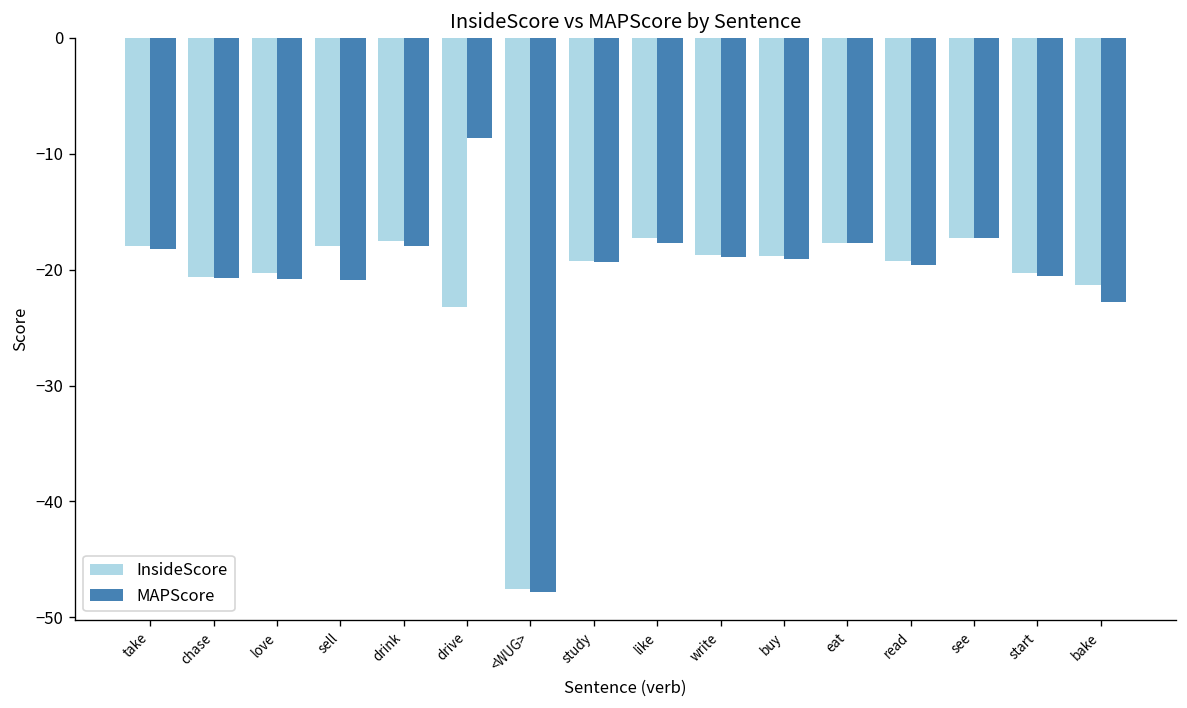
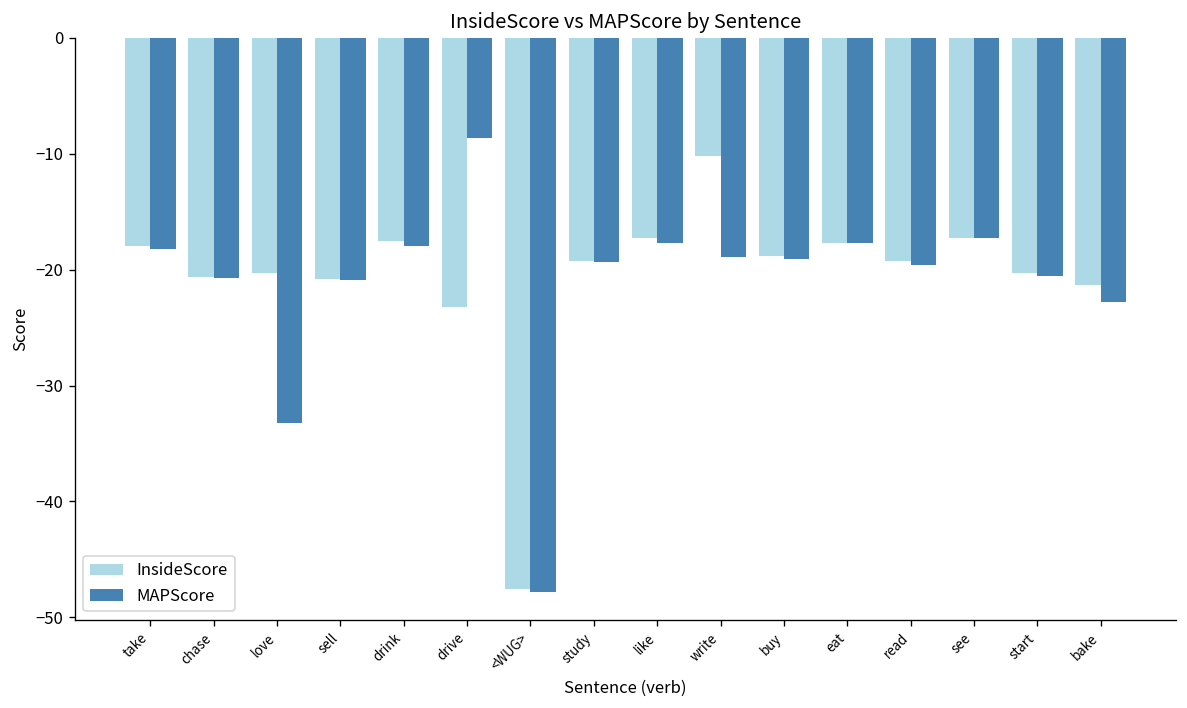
  {
    "InsideScore": {
      "take": -18,
      "chase": -21,
      "love": -20,
-     "sell": -18,
+     "sell": -21,
      "drink": -18,
      "drive": -23,
      "<WUG>": -48,
      "study": -19,
      "like": -17,
-     "write": -19,
+     "write": -10,
      "buy": -19,
      "eat": -18,
      "read": -19,
      "see": -17,
      "start": -20,
      "bake": -21
    },
    "MAPScore": {
      "take": -18,
      "chase": -21,
-     "love": -21,
+     "love": -33,
      "sell": -21,
      "drink": -18,
      "drive": -9,
      "<WUG>": -48,
      "study": -19,
      "like": -18,
      "write": -19,
      "buy": -19,
      "eat": -18,
      "read": -20,
      "see": -17,
      "start": -21,
      "bake": -23
    }
  }
